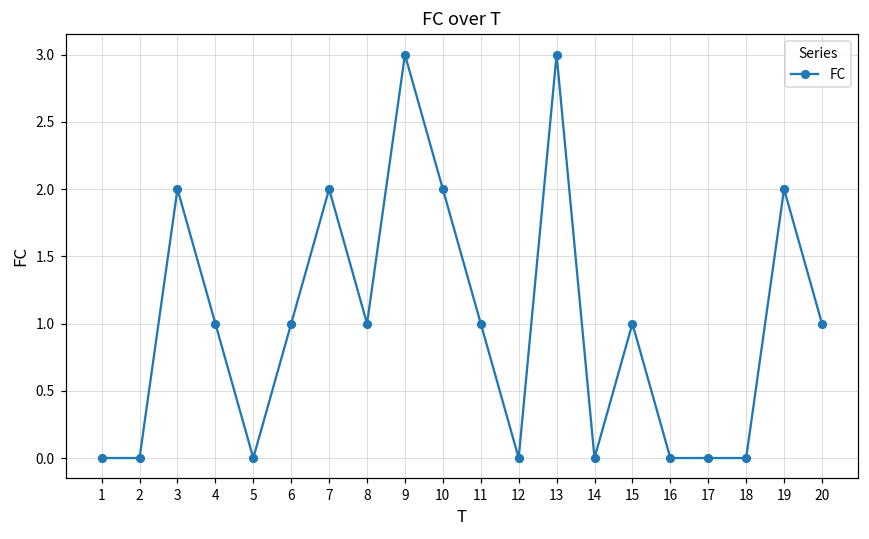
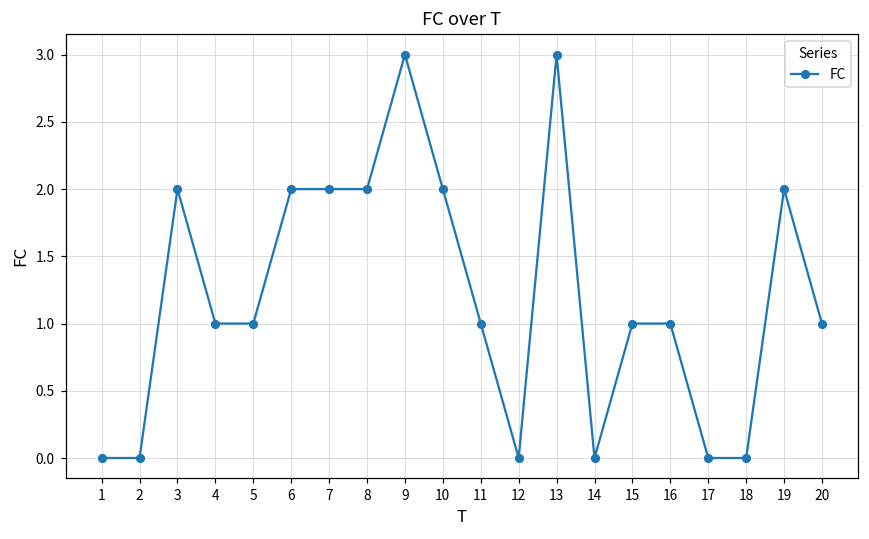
  {
    "1": 0,
    "2": 0,
    "3": 2,
    "4": 1,
-   "5": 0,
-   "6": 1,
+   "5": 1,
+   "6": 2,
    "7": 2,
-   "8": 1,
+   "8": 2,
    "9": 3,
    "10": 2,
    "11": 1,
    "12": 0,
    "13": 3,
    "14": 0,
    "15": 1,
-   "16": 0,
+   "16": 1,
    "17": 0,
    "18": 0,
    "19": 2,
    "20": 1
  }
